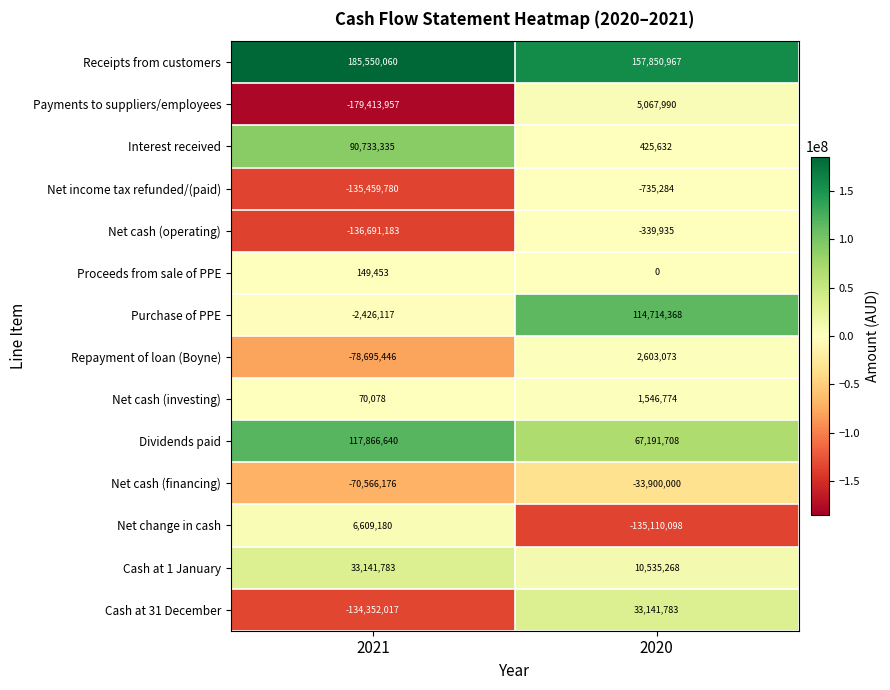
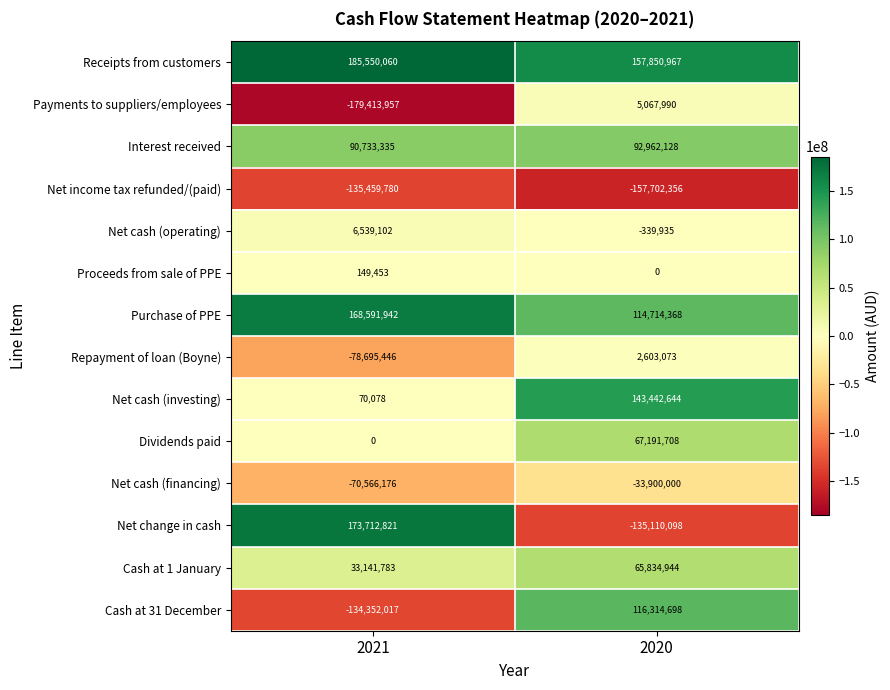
  {
    "Receipts from customers": {
      "2021": "185,550,060",
      "2020": "157,850,967"
    },
    "Payments to suppliers/employees": {
      "2021": "-179,413,957",
      "2020": "5,067,990"
    },
    "Interest received": {
      "2021": "90,733,335",
-     "2020": "425,632"
+     "2020": "92,962,128"
    },
    "Net income tax refunded/(paid)": {
      "2021": "-135,459,780",
-     "2020": "-735,284"
+     "2020": "-157,702,356"
    },
    "Net cash (operating)": {
-     "2021": "-136,691,183",
+     "2021": "6,539,102",
      "2020": "-339,935"
    },
    "Proceeds from sale of PPE": {
      "2021": "149,453",
      "2020": "0"
    },
    "Purchase of PPE": {
-     "2021": "-2,426,117",
+     "2021": "168,591,942",
      "2020": "114,714,368"
    },
    "Repayment of loan (Boyne)": {
      "2021": "-78,695,446",
      "2020": "2,603,073"
    },
    "Net cash (investing)": {
      "2021": "70,078",
-     "2020": "1,546,774"
+     "2020": "143,442,644"
    },
    "Dividends paid": {
-     "2021": "117,866,640",
+     "2021": "0",
      "2020": "67,191,708"
    },
    "Net cash (financing)": {
      "2021": "-70,566,176",
      "2020": "-33,900,000"
    },
    "Net change in cash": {
-     "2021": "6,609,180",
+     "2021": "173,712,821",
      "2020": "-135,110,098"
    },
    "Cash at 1 January": {
      "2021": "33,141,783",
-     "2020": "10,535,268"
+     "2020": "65,834,944"
    },
    "Cash at 31 December": {
      "2021": "-134,352,017",
-     "2020": "33,141,783"
+     "2020": "116,314,698"
    }
  }
